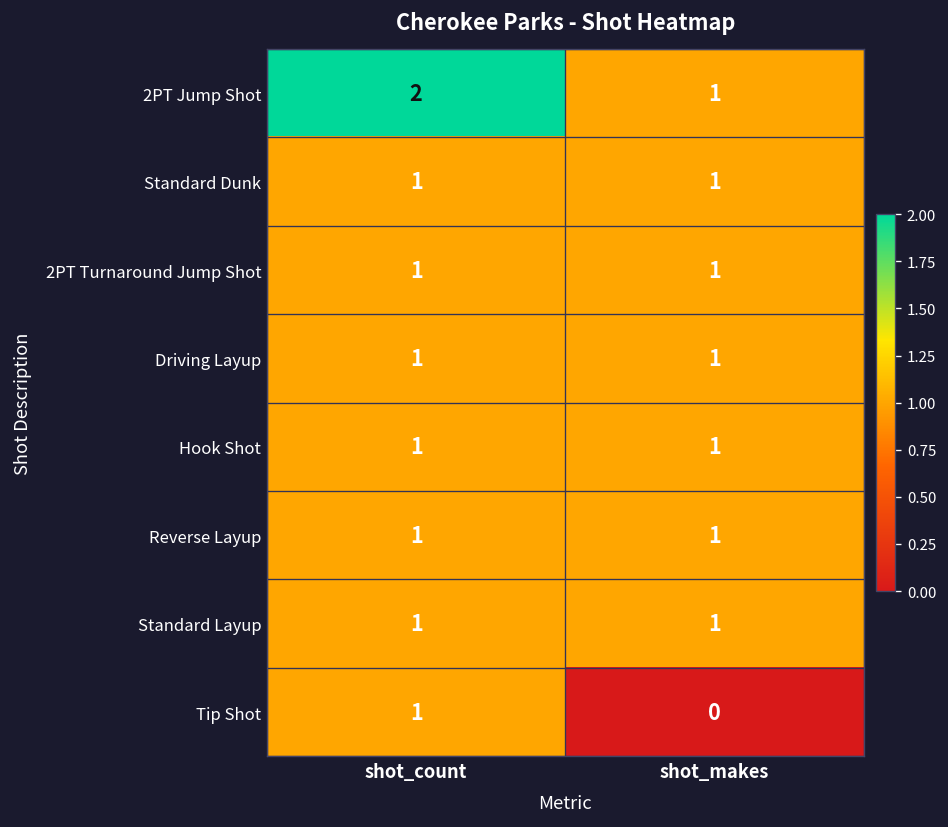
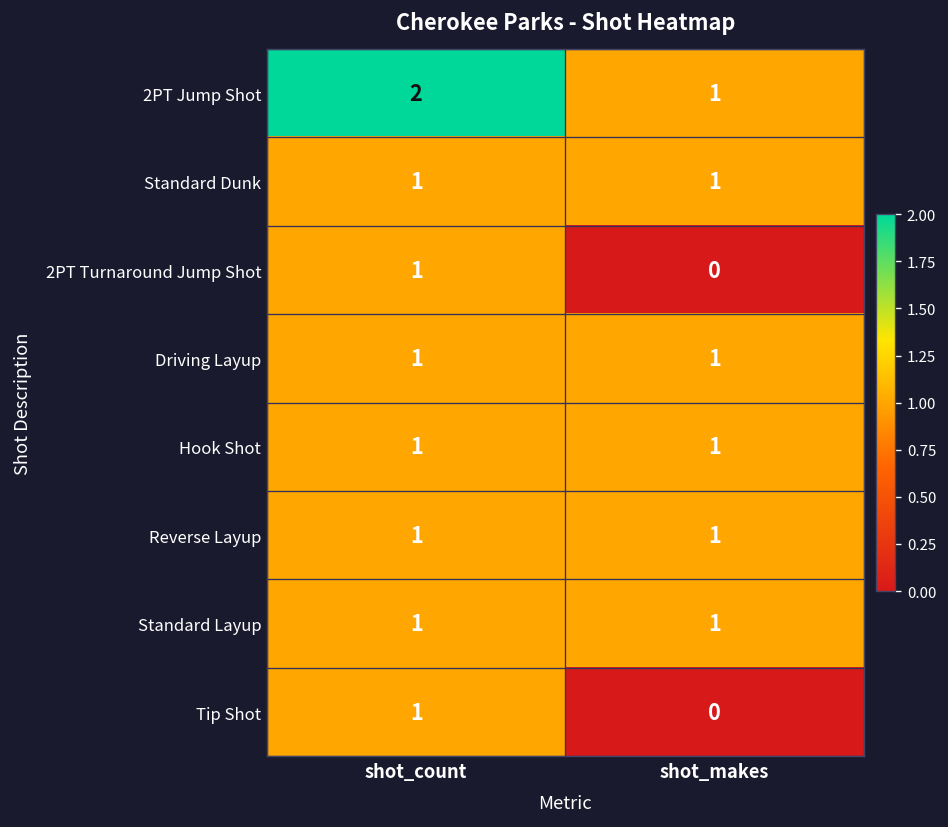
  {
    "2PT Jump Shot": {
      "shot_count": 2,
      "shot_makes": 1
    },
    "Standard Dunk": {
      "shot_count": 1,
      "shot_makes": 1
    },
    "2PT Turnaround Jump Shot": {
      "shot_count": 1,
-     "shot_makes": 1
+     "shot_makes": 0
    },
    "Driving Layup": {
      "shot_count": 1,
      "shot_makes": 1
    },
    "Hook Shot": {
      "shot_count": 1,
      "shot_makes": 1
    },
    "Reverse Layup": {
      "shot_count": 1,
      "shot_makes": 1
    },
    "Standard Layup": {
      "shot_count": 1,
      "shot_makes": 1
    },
    "Tip Shot": {
      "shot_count": 1,
      "shot_makes": 0
    }
  }
